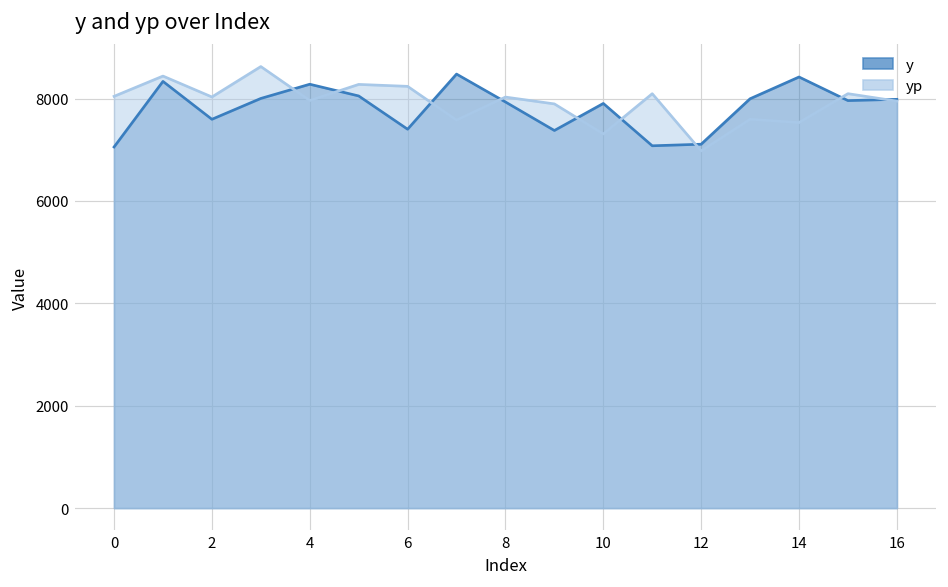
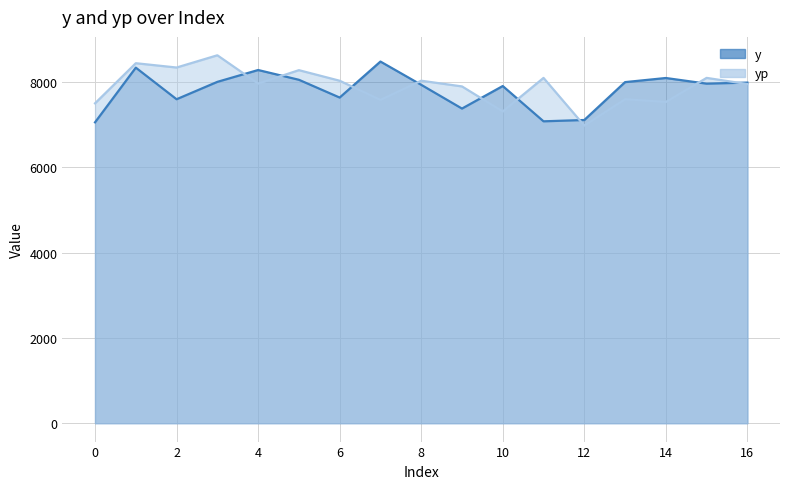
  {
    "y": {
      "0": 7100,
      "2": 7600,
      "4": 8300,
-     "6": 7400,
+     "6": 7600,
      "8": 7900,
      "10": 7900,
      "12": 7100,
-     "14": 8400
+     "14": 8100
    },
    "yp": {
-     "0": 8000,
-     "2": 8000,
+     "0": 7500,
+     "2": 8300,
      "4": 8000,
-     "6": 8200,
+     "6": 8000,
      "8": 8000,
      "10": 7300,
      "12": 7000,
      "14": 7500
    }
  }
